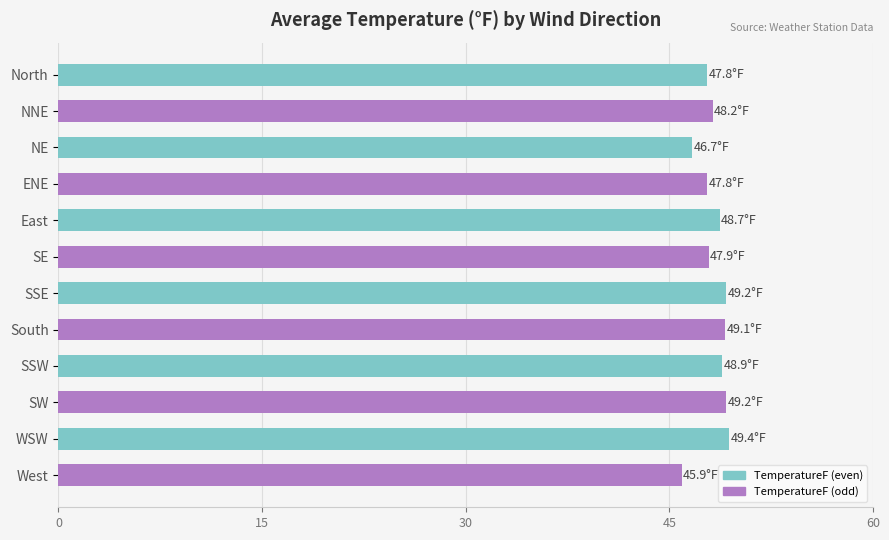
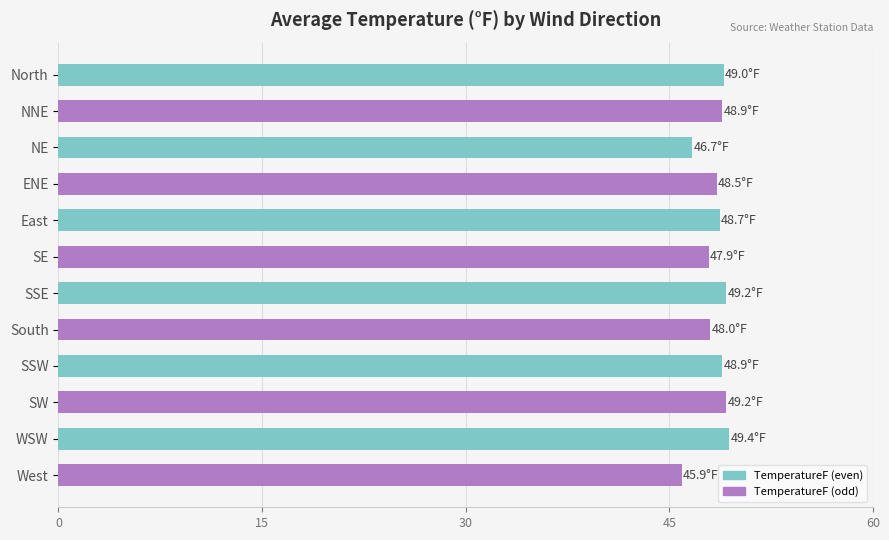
  {
-   "North": "47.8°F",
-   "NNE": "48.2°F",
+   "North": "49.0°F",
+   "NNE": "48.9°F",
    "NE": "46.7°F",
-   "ENE": "47.8°F",
+   "ENE": "48.5°F",
    "East": "48.7°F",
    "SE": "47.9°F",
    "SSE": "49.2°F",
-   "South": "49.1°F",
+   "South": "48.0°F",
    "SSW": "48.9°F",
    "SW": "49.2°F",
    "WSW": "49.4°F"
  }
